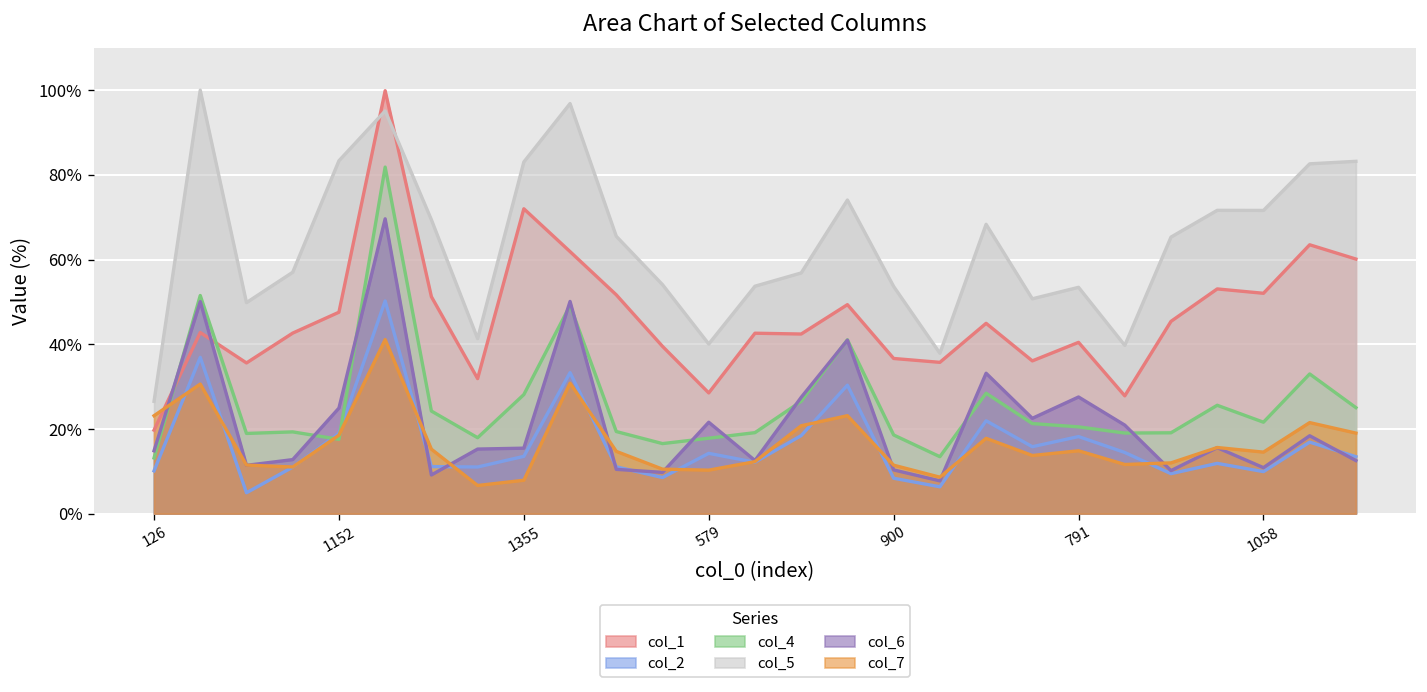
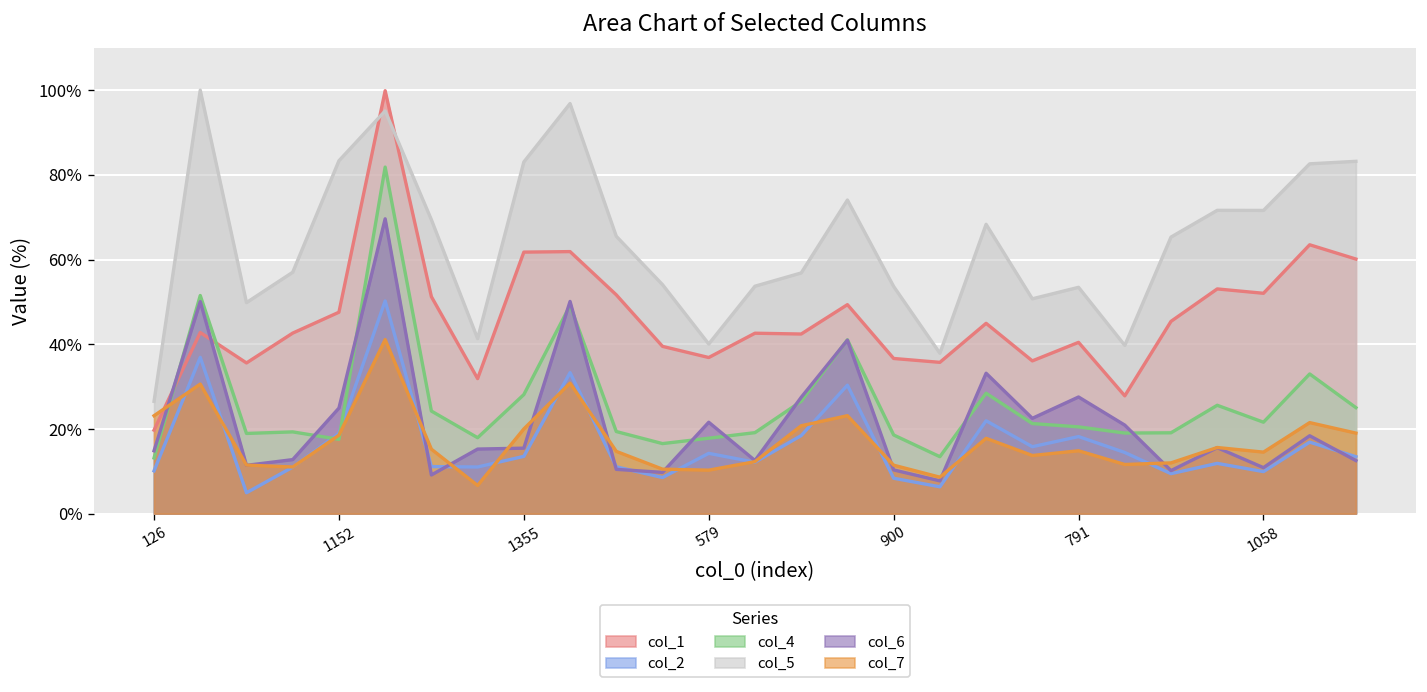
  {
    "col_1": {
      "126": "20%",
      "1152": "48%",
-     "1355": "72%",
-     "579": "29%",
+     "1355": "62%",
+     "579": "37%",
      "900": "37%",
      "791": "40%",
      "1058": "52%"
    },
    "col_2": {
      "126": "10%",
      "1355": "14%",
      "579": "14%",
      "900": "8%",
      "791": "18%",
      "1058": "10%"
    },
    "col_4": {
      "126": "13%",
      "1152": "18%",
      "1355": "28%",
      "579": "18%",
      "900": "19%",
      "791": "20%",
      "1058": "22%"
    },
    "col_5": {
      "126": "27%",
      "1152": "83%",
      "1355": "83%",
      "579": "40%",
      "900": "54%",
      "791": "53%",
      "1058": "72%"
    },
    "col_6": {
      "126": "15%",
      "1152": "25%",
      "1355": "15%",
      "579": "22%",
      "900": "10%",
      "791": "28%",
      "1058": "11%"
    },
    "col_7": {
      "126": "23%",
-     "1355": "8%",
+     "1355": "20%",
      "579": "10%",
      "900": "11%",
      "791": "15%",
      "1058": "15%"
    }
  }
